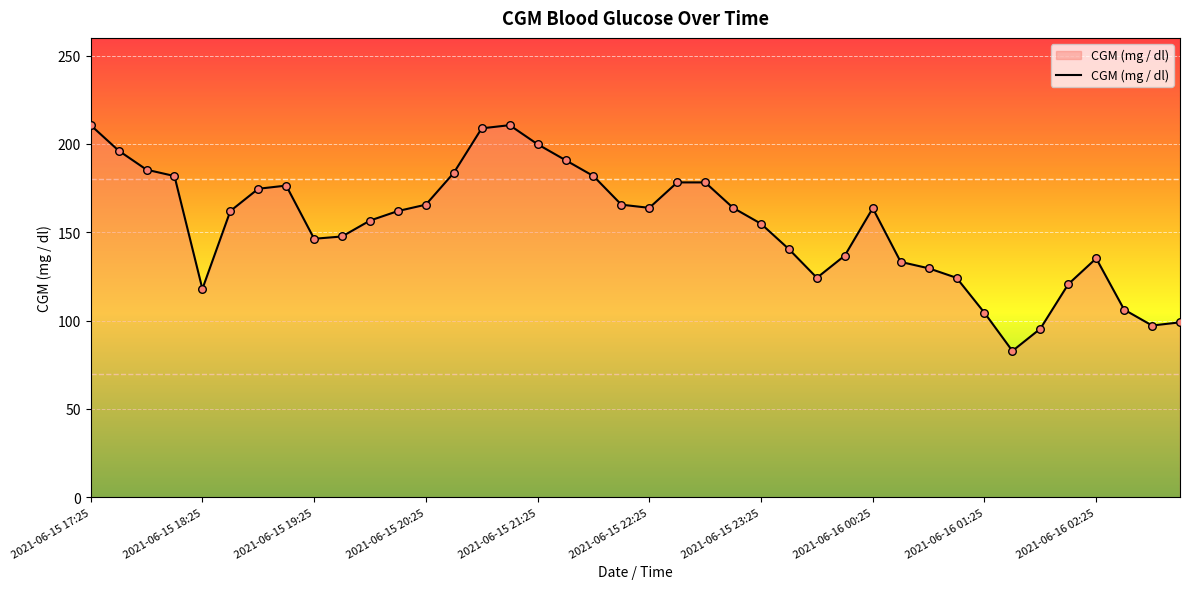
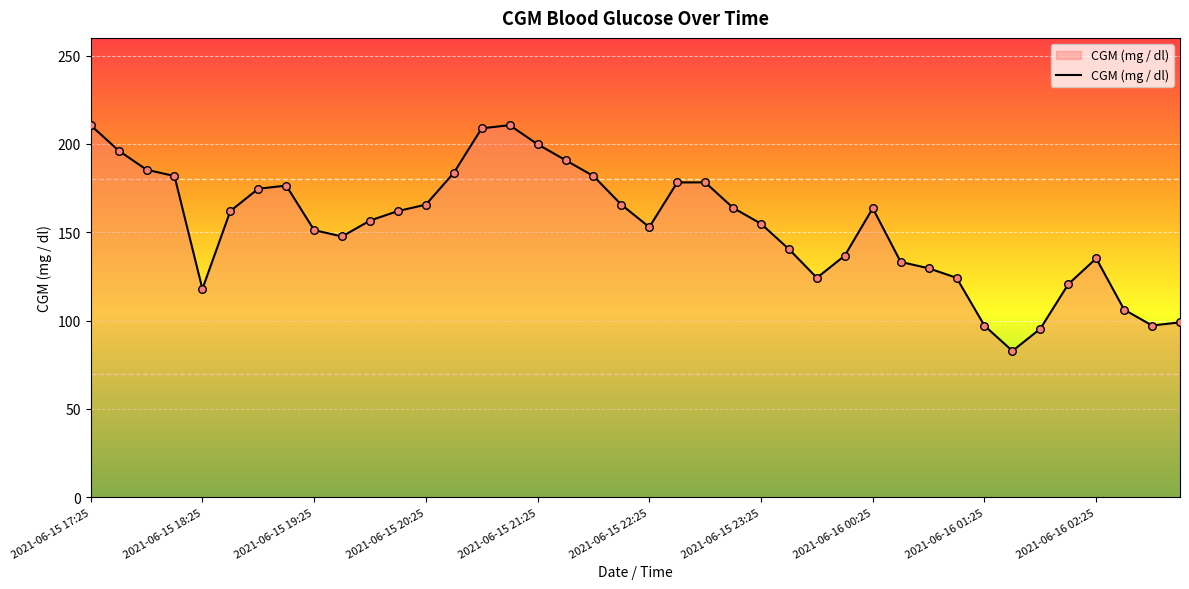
  {
    "2021-06-15 17:25": 211,
    "2021-06-15 18:25": 118,
-   "2021-06-15 19:25": 146,
+   "2021-06-15 19:25": 151,
    "2021-06-15 20:25": 166,
    "2021-06-15 21:25": 200,
-   "2021-06-15 22:25": 164,
+   "2021-06-15 22:25": 153,
    "2021-06-15 23:25": 155,
    "2021-06-16 00:25": 164,
-   "2021-06-16 01:25": 104,
+   "2021-06-16 01:25": 97,
    "2021-06-16 02:25": 135
  }
